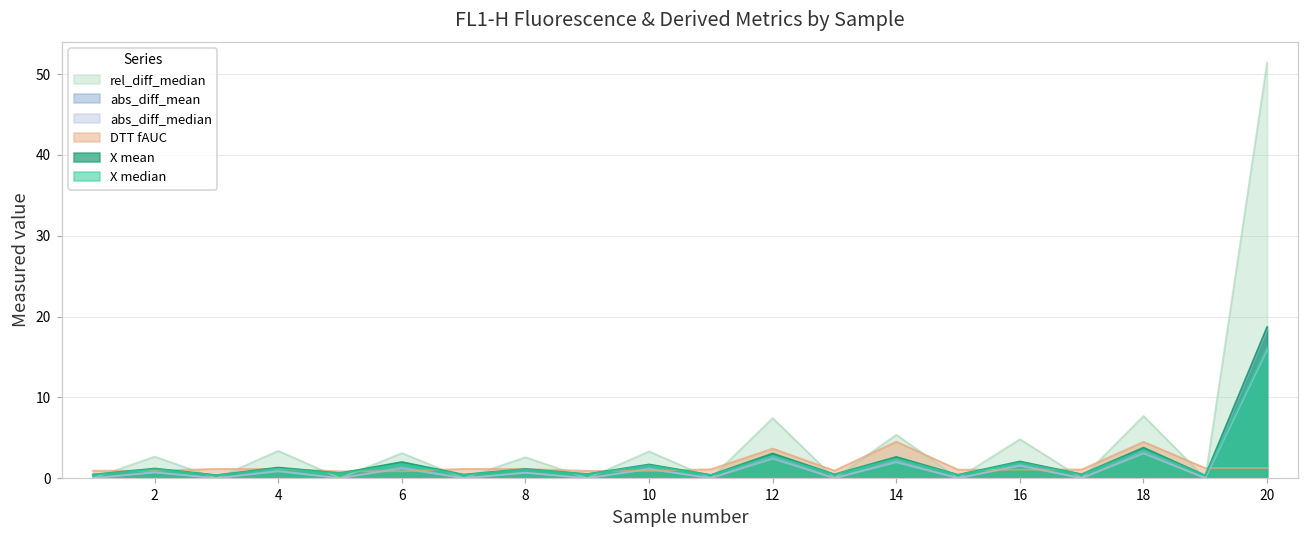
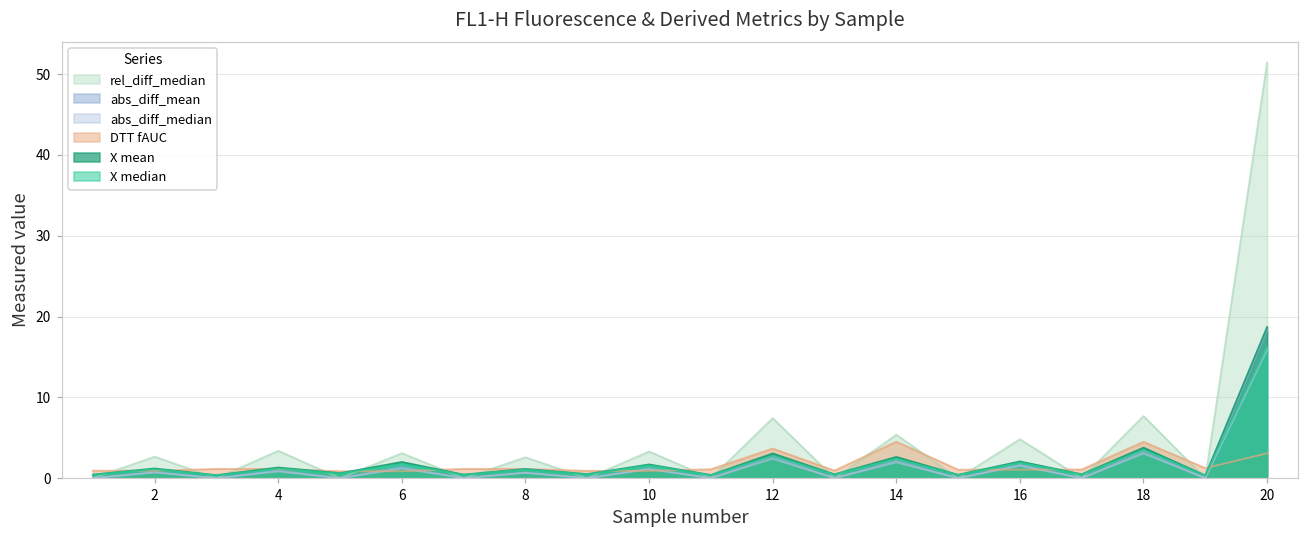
  {
    "DTT fAUC": {
      "12": 4,
      "14": 5,
      "16": 1,
      "18": 5,
-     "20": 1
+     "20": 3
    }
  }
